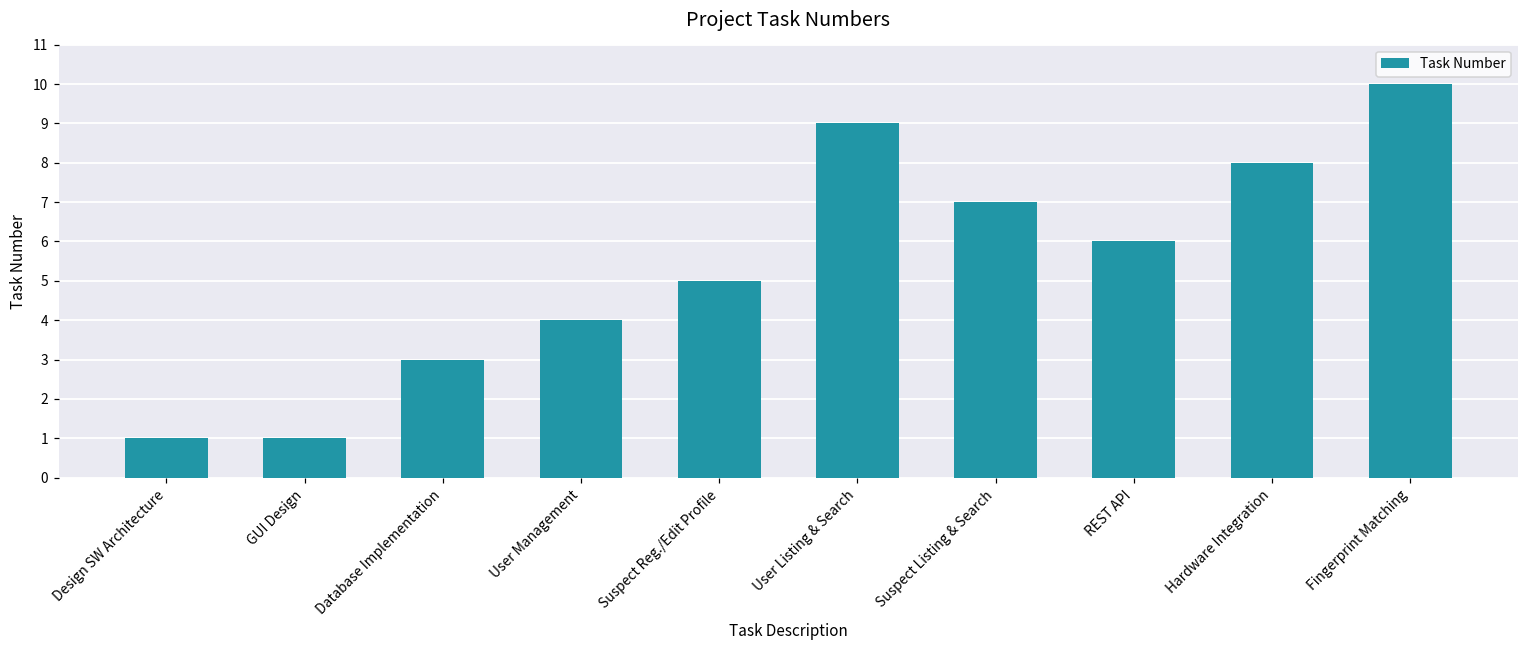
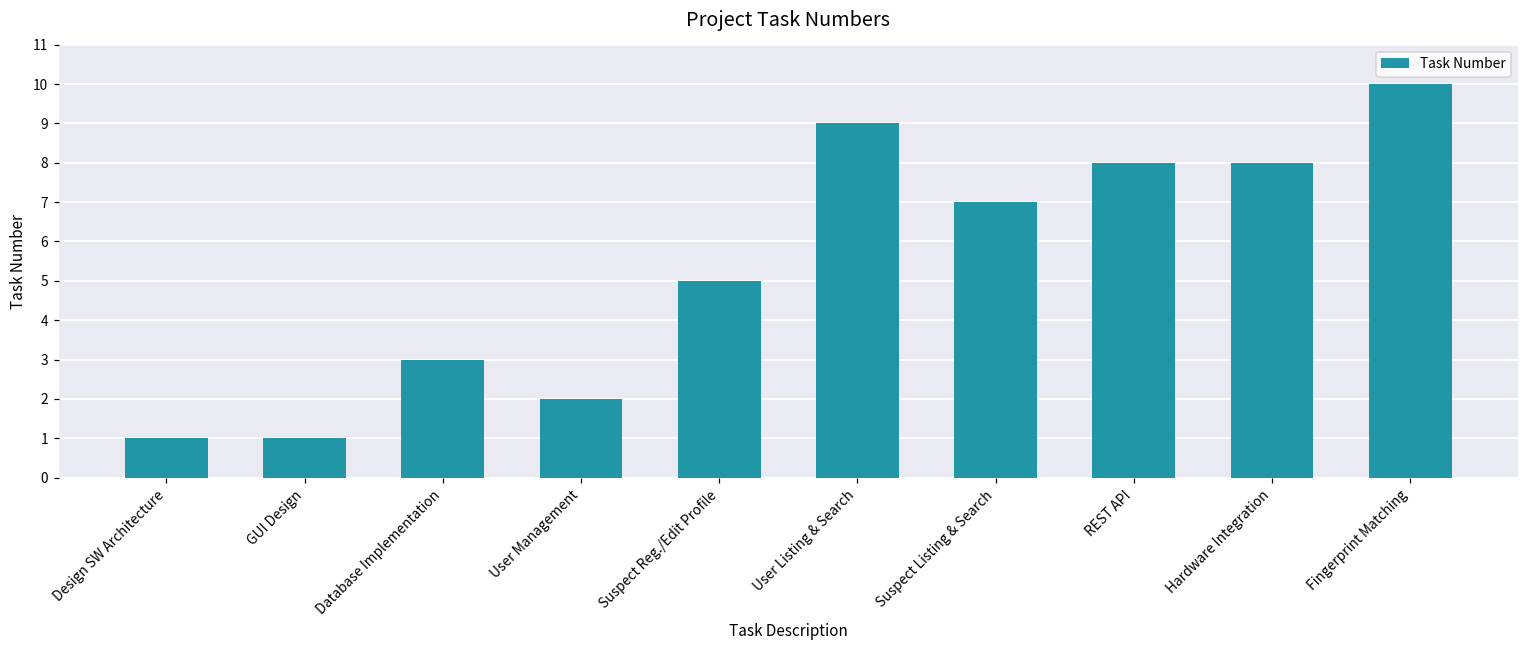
  {
    "Design SW Architecture": 1,
    "GUI Design": 1,
    "Database Implementation": 3,
-   "User Management": 4,
+   "User Management": 2,
    "Suspect Reg./Edit Profile": 5,
    "User Listing & Search": 9,
    "Suspect Listing & Search": 7,
-   "REST API": 6,
+   "REST API": 8,
    "Hardware Integration": 8,
    "Fingerprint Matching": 10
  }
